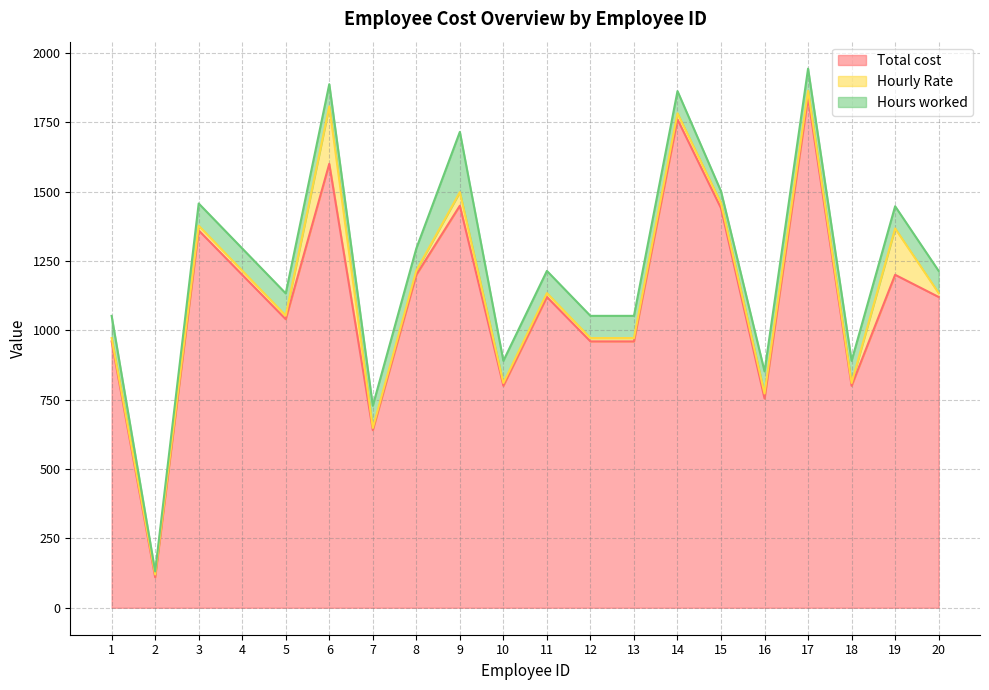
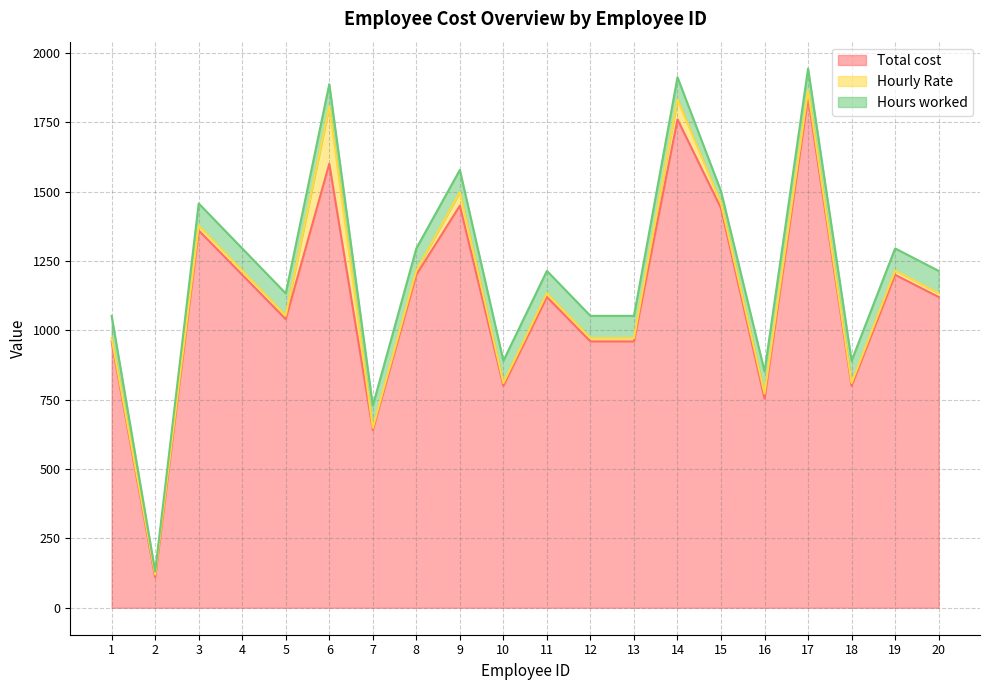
  {
    "Total cost": {
      "1": 960,
      "2": 110,
      "3": 1360,
      "4": 1200,
      "5": 1040,
      "6": 1600,
      "8": 1200,
      "9": 1450,
      "10": 800,
      "11": 1120,
      "12": 960,
      "13": 960,
      "14": 1760,
      "15": 1440,
      "16": 750,
      "17": 1840,
      "18": 800,
      "19": 1200,
      "20": 1120
    },
    "Hourly Rate": {
      "1": 10,
      "2": 10,
      "3": 20,
      "4": 20,
      "5": 10,
      "6": 210,
      "8": 20,
      "9": 50,
      "10": 10,
      "11": 10,
      "12": 10,
      "13": 10,
-     "14": 20,
+     "14": 70,
      "15": 20,
      "16": 20,
      "17": 20,
      "18": 10,
-     "19": 170,
+     "19": 20,
      "20": 10
    },
    "Hours worked": {
      "1": 80,
      "2": 10,
      "3": 80,
      "4": 80,
      "5": 80,
      "6": 80,
      "7": 80,
      "8": 80,
-     "9": 220,
+     "9": 80,
      "10": 80,
      "11": 80,
      "12": 80,
      "13": 80,
      "14": 80,
      "15": 40,
      "16": 80,
      "17": 80,
      "18": 80,
      "19": 80,
      "20": 80
    }
  }
